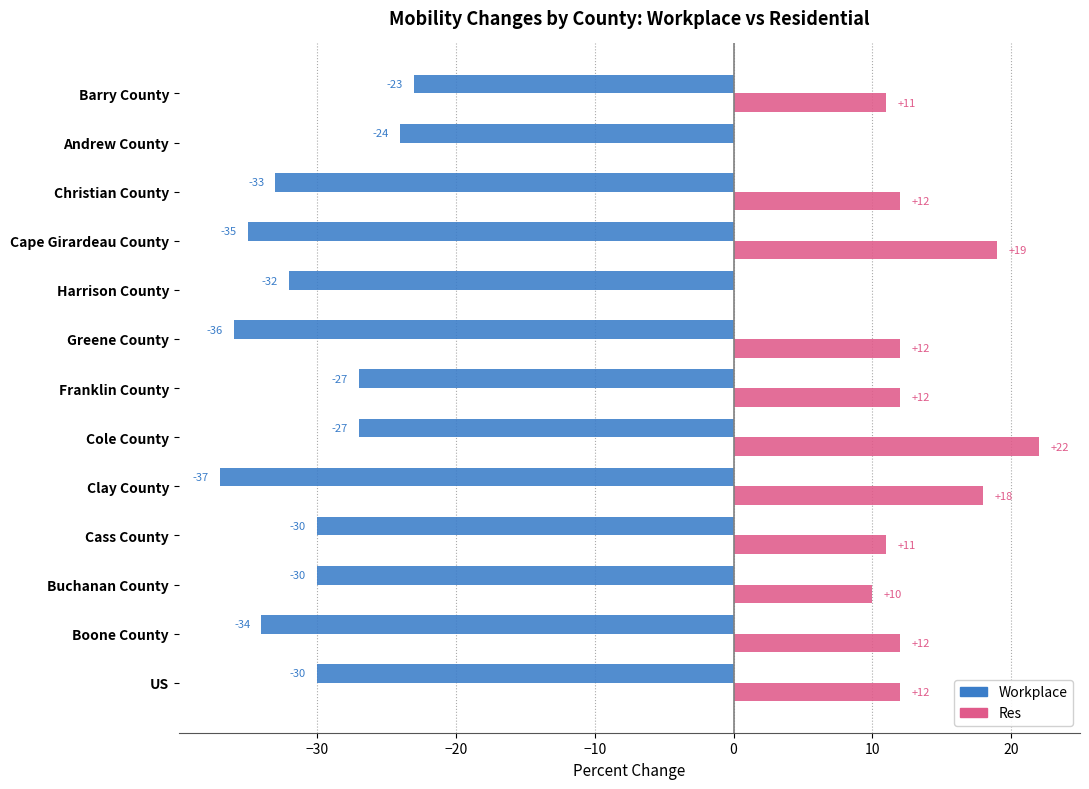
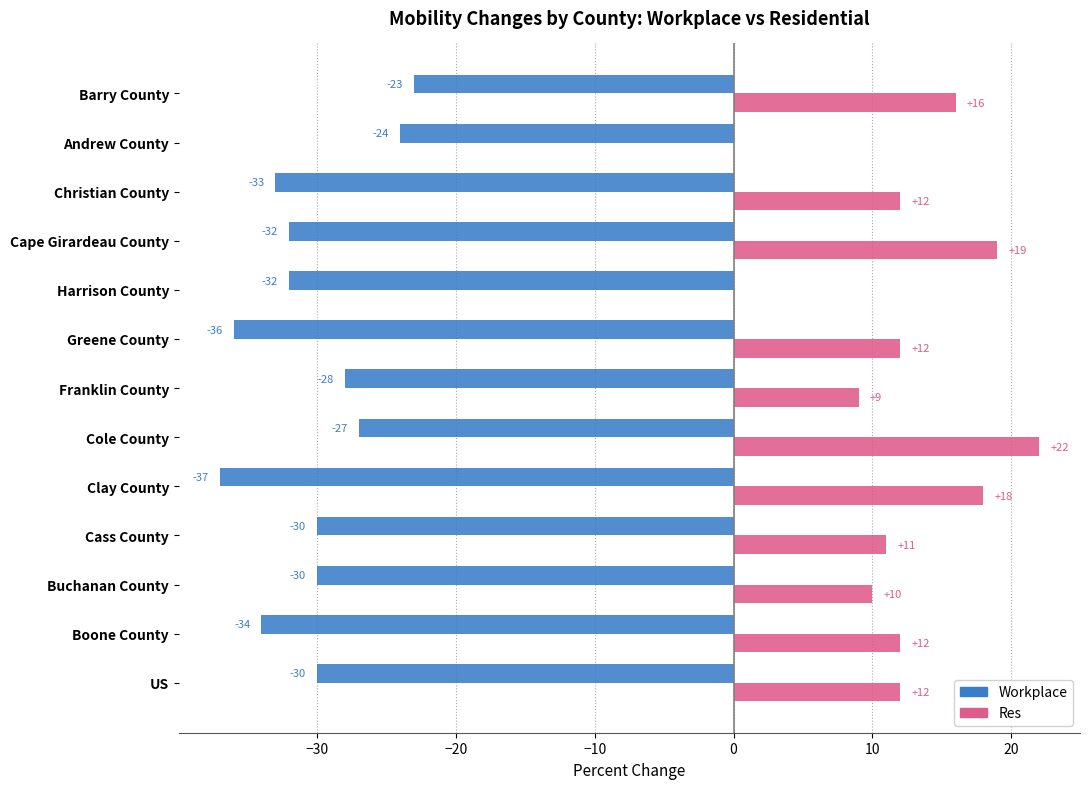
  {
    "Workplace": {
      "Barry County": "-23",
      "Andrew County": "-24",
      "Christian County": "-33",
-     "Cape Girardeau County": "-35",
+     "Cape Girardeau County": "-32",
      "Harrison County": "-32",
      "Greene County": "-36",
-     "Franklin County": "-27",
+     "Franklin County": "-28",
      "Cole County": "-27",
      "Clay County": "-37",
      "Cass County": "-30",
      "Buchanan County": "-30",
      "Boone County": "-34",
      "US": "-30"
    },
    "Res": {
-     "Barry County": "+11",
+     "Barry County": "+16",
      "Christian County": "+12",
      "Cape Girardeau County": "+19",
      "Greene County": "+12",
-     "Franklin County": "+12",
+     "Franklin County": "+9",
      "Cole County": "+22",
      "Clay County": "+18",
      "Cass County": "+11",
      "Buchanan County": "+10",
      "Boone County": "+12",
      "US": "+12"
    }
  }
